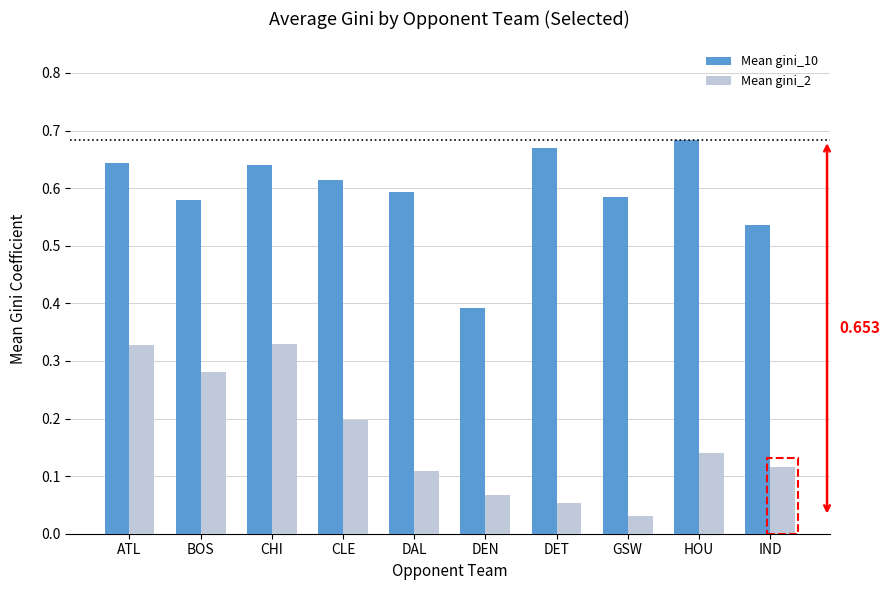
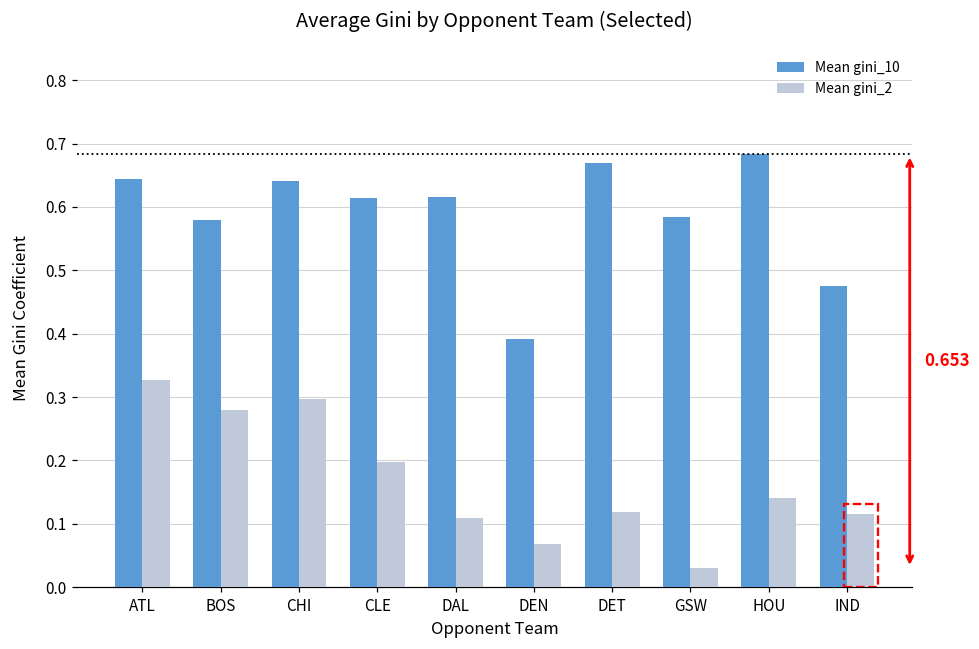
  {
    "Mean gini_10": {
      "ATL": 0.64,
      "BOS": 0.58,
      "CHI": 0.64,
      "CLE": 0.61,
-     "DAL": 0.59,
+     "DAL": 0.62,
      "DEN": 0.39,
      "DET": 0.67,
      "GSW": 0.58,
      "HOU": 0.68,
-     "IND": 0.54
+     "IND": 0.48
    },
    "Mean gini_2": {
      "ATL": 0.33,
      "BOS": 0.28,
-     "CHI": 0.33,
+     "CHI": 0.30,
      "CLE": 0.20,
      "DAL": 0.11,
      "DEN": 0.07,
-     "DET": 0.05,
+     "DET": 0.12,
      "GSW": 0.03,
      "HOU": 0.14,
      "IND": 0.12
    }
  }
